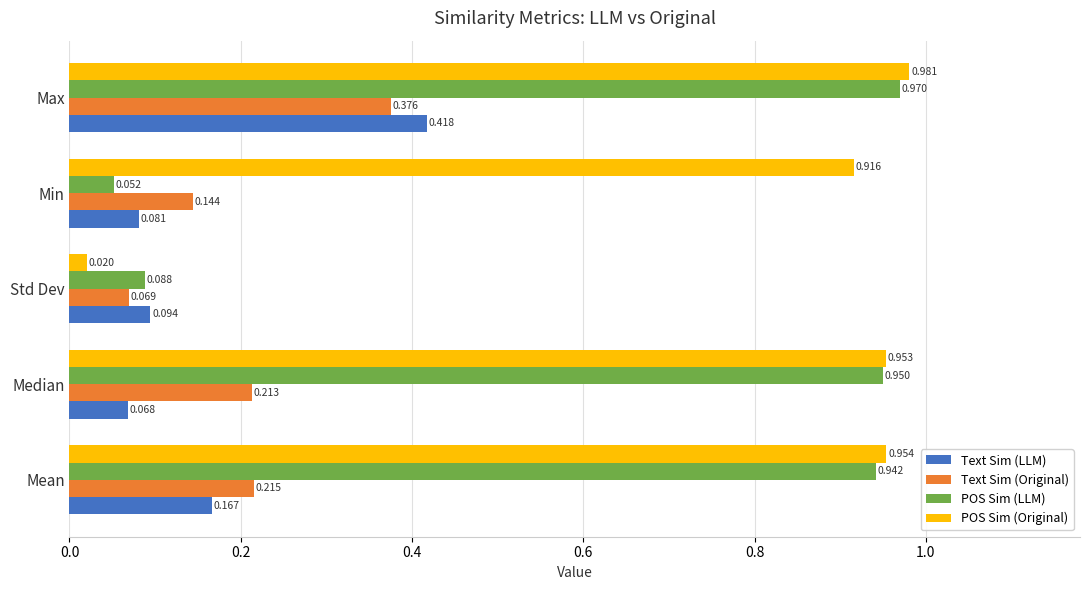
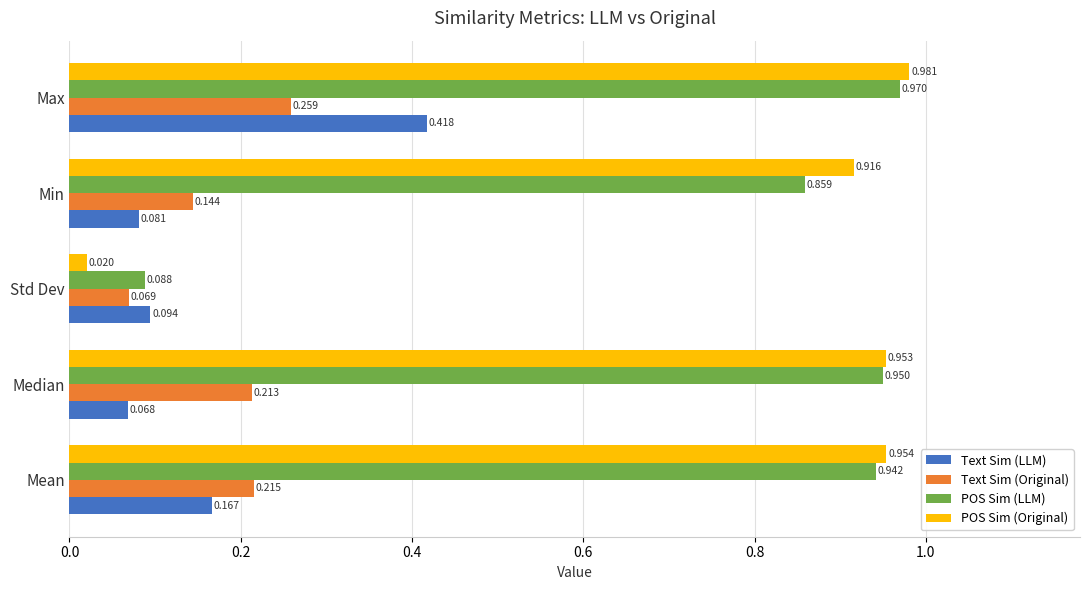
  {
    "Text Sim (LLM)": {
      "Max": 0.418,
      "Min": 0.081,
      "Std Dev": 0.094,
      "Median": 0.068,
      "Mean": 0.167
    },
    "Text Sim (Original)": {
-     "Max": 0.376,
+     "Max": 0.259,
      "Min": 0.144,
      "Std Dev": 0.069,
      "Median": 0.213,
      "Mean": 0.215
    },
    "POS Sim (LLM)": {
      "Max": 0.970,
-     "Min": 0.052,
+     "Min": 0.859,
      "Std Dev": 0.088,
      "Median": 0.950,
      "Mean": 0.942
    },
    "POS Sim (Original)": {
      "Max": 0.981,
      "Min": 0.916,
      "Std Dev": 0.020,
      "Median": 0.953,
      "Mean": 0.954
    }
  }
